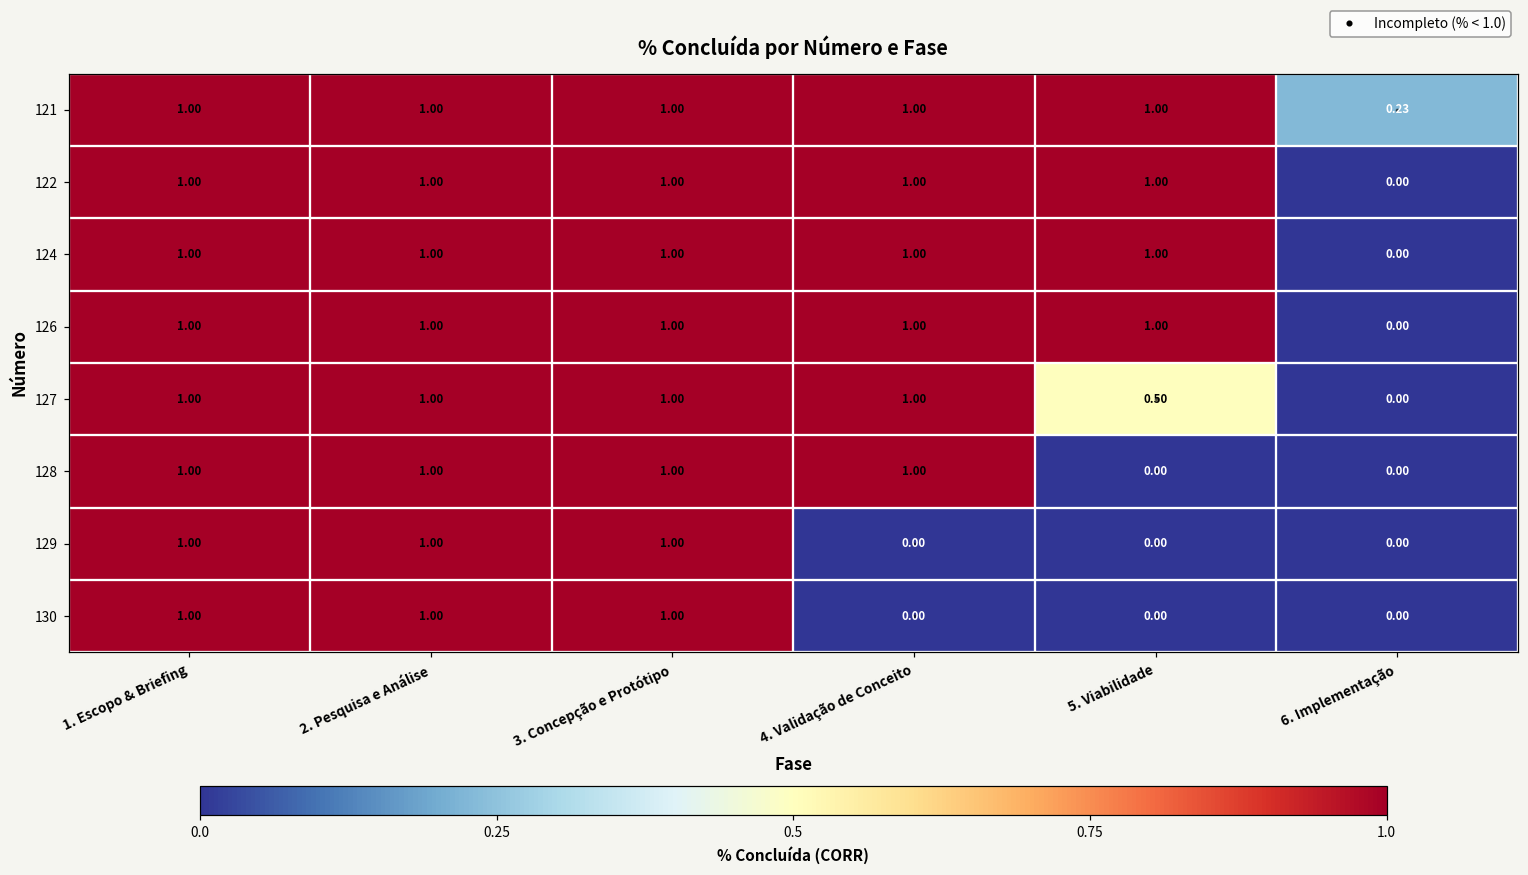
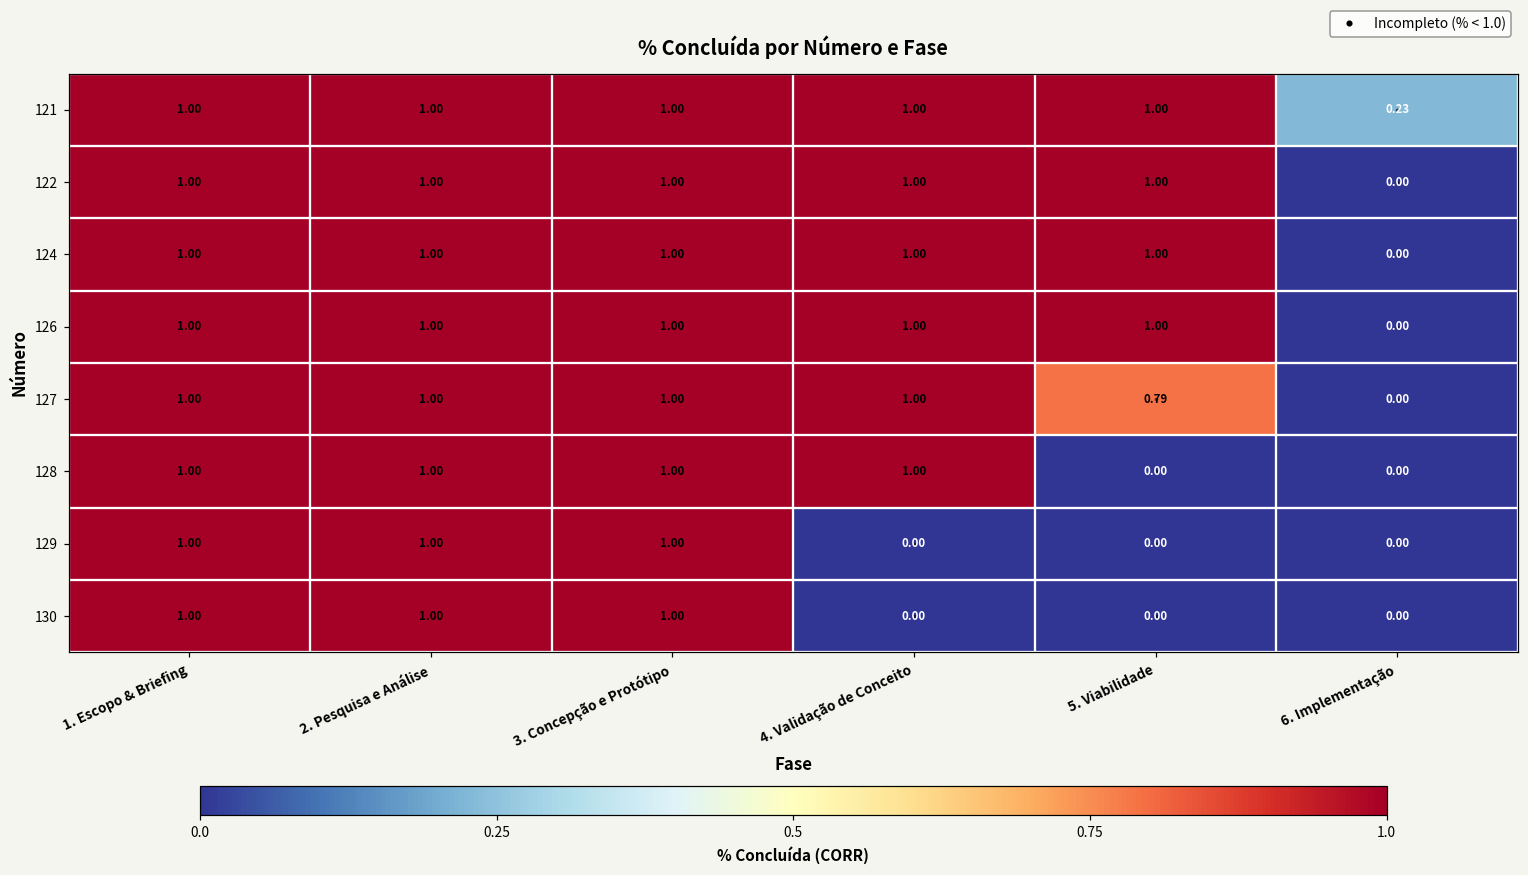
  {
    "121": {
      "1. Escopo & Briefing": 1.00,
      "2. Pesquisa e Análise": 1.00,
      "3. Concepção e Protótipo": 1.00,
      "4. Validação de Conceito": 1.00,
      "5. Viabilidade": 1.00
    },
    "122": {
      "1. Escopo & Briefing": 1.00,
      "2. Pesquisa e Análise": 1.00,
      "3. Concepção e Protótipo": 1.00,
      "4. Validação de Conceito": 1.00,
      "5. Viabilidade": 1.00
    },
    "124": {
      "1. Escopo & Briefing": 1.00,
      "2. Pesquisa e Análise": 1.00,
      "3. Concepção e Protótipo": 1.00,
      "4. Validação de Conceito": 1.00,
      "5. Viabilidade": 1.00
    },
    "126": {
      "1. Escopo & Briefing": 1.00,
      "2. Pesquisa e Análise": 1.00,
      "3. Concepção e Protótipo": 1.00,
      "4. Validação de Conceito": 1.00,
      "5. Viabilidade": 1.00
    },
    "127": {
      "1. Escopo & Briefing": 1.00,
      "2. Pesquisa e Análise": 1.00,
      "3. Concepção e Protótipo": 1.00,
      "4. Validação de Conceito": 1.00,
-     "5. Viabilidade": 0.50
+     "5. Viabilidade": 0.79
    },
    "128": {
      "1. Escopo & Briefing": 1.00,
      "2. Pesquisa e Análise": 1.00,
      "3. Concepção e Protótipo": 1.00,
      "4. Validação de Conceito": 1.00
    },
    "129": {
      "1. Escopo & Briefing": 1.00,
      "2. Pesquisa e Análise": 1.00,
      "3. Concepção e Protótipo": 1.00
    },
    "130": {
      "1. Escopo & Briefing": 1.00,
      "2. Pesquisa e Análise": 1.00,
      "3. Concepção e Protótipo": 1.00
    }
  }
